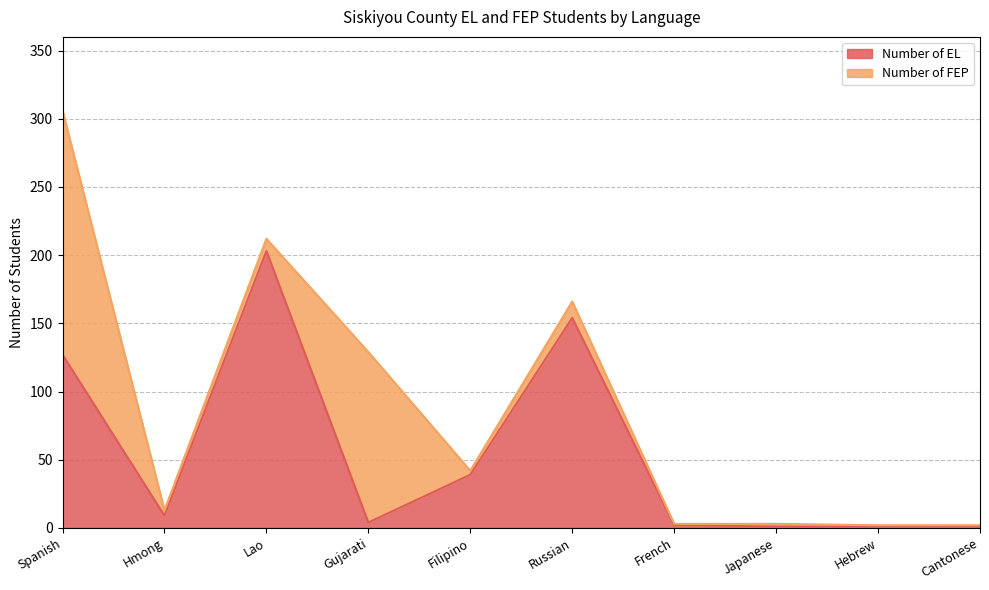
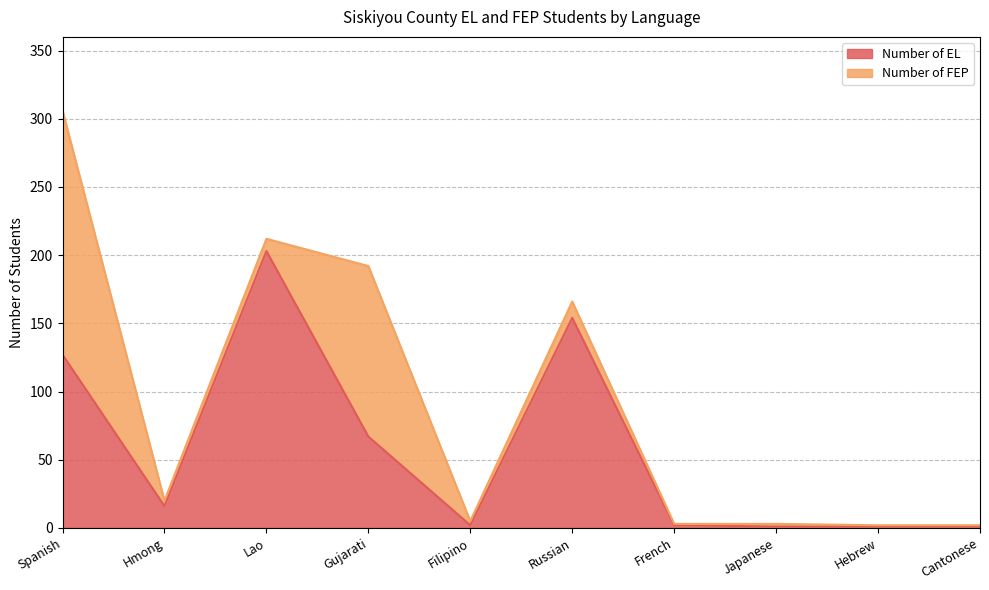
  {
    "Number of EL": {
      "Spanish": 127,
-     "Hmong": 9,
+     "Hmong": 16,
      "Lao": 203,
-     "Gujarati": 4,
-     "Filipino": 39,
+     "Gujarati": 67,
+     "Filipino": 2,
      "Russian": 154,
      "Japanese": 1
    },
    "Number of FEP": {
      "Spanish": 179,
      "Hmong": 4,
      "Lao": 9,
      "Gujarati": 125,
      "Filipino": 3,
      "Russian": 12,
      "Japanese": 2
    }
  }
